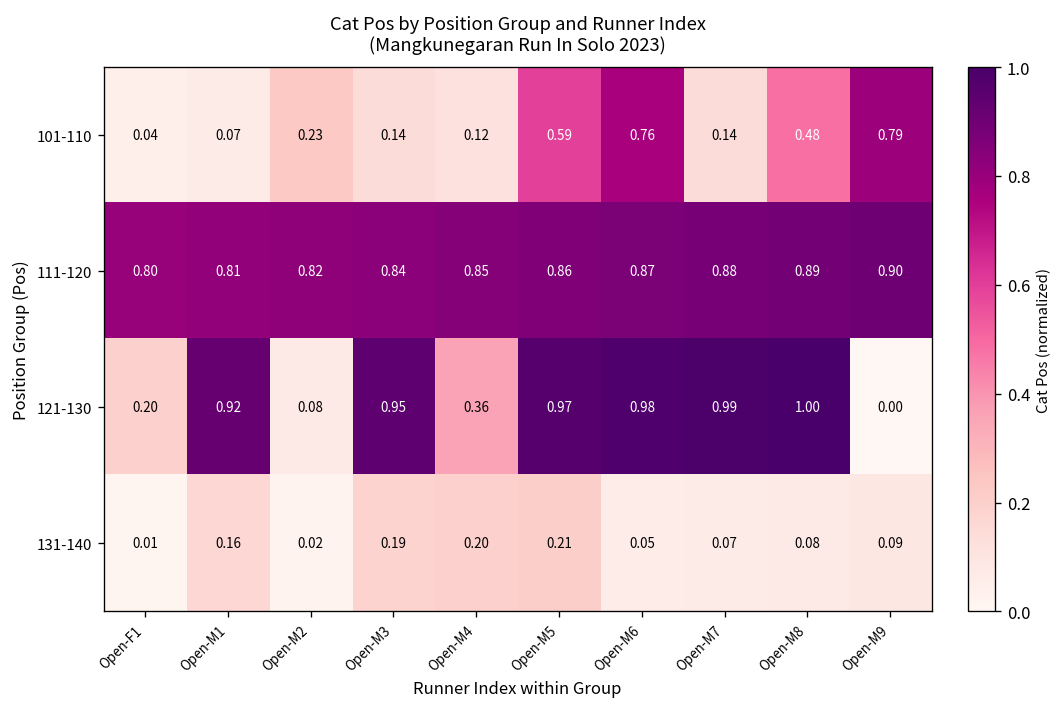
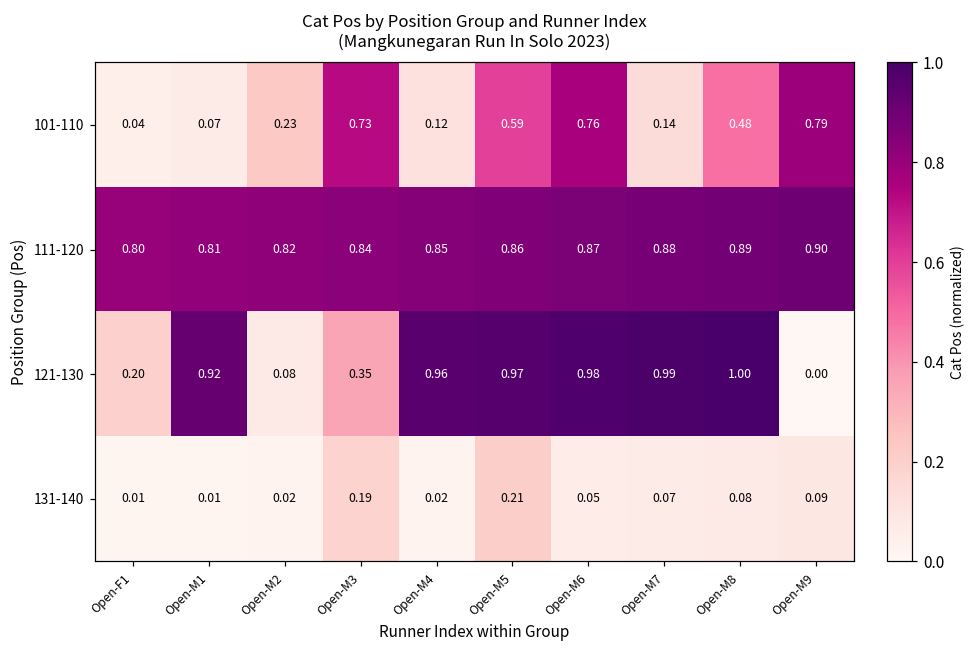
  {
    "101-110": {
      "Open-F1": 0.04,
      "Open-M1": 0.07,
      "Open-M2": 0.23,
-     "Open-M3": 0.14,
+     "Open-M3": 0.73,
      "Open-M4": 0.12,
      "Open-M5": 0.59,
      "Open-M6": 0.76,
      "Open-M7": 0.14,
      "Open-M8": 0.48,
      "Open-M9": 0.79
    },
    "111-120": {
      "Open-F1": 0.80,
      "Open-M1": 0.81,
      "Open-M2": 0.82,
      "Open-M3": 0.84,
      "Open-M4": 0.85,
      "Open-M5": 0.86,
      "Open-M6": 0.87,
      "Open-M7": 0.88,
      "Open-M8": 0.89,
      "Open-M9": 0.90
    },
    "121-130": {
      "Open-F1": 0.20,
      "Open-M1": 0.92,
      "Open-M2": 0.08,
-     "Open-M3": 0.95,
-     "Open-M4": 0.36,
+     "Open-M3": 0.35,
+     "Open-M4": 0.96,
      "Open-M5": 0.97,
      "Open-M6": 0.98,
      "Open-M7": 0.99,
      "Open-M8": 1.00,
      "Open-M9": 0.00
    },
    "131-140": {
      "Open-F1": 0.01,
-     "Open-M1": 0.16,
+     "Open-M1": 0.01,
      "Open-M2": 0.02,
      "Open-M3": 0.19,
-     "Open-M4": 0.20,
+     "Open-M4": 0.02,
      "Open-M5": 0.21,
      "Open-M6": 0.05,
      "Open-M7": 0.07,
      "Open-M8": 0.08,
      "Open-M9": 0.09
    }
  }
